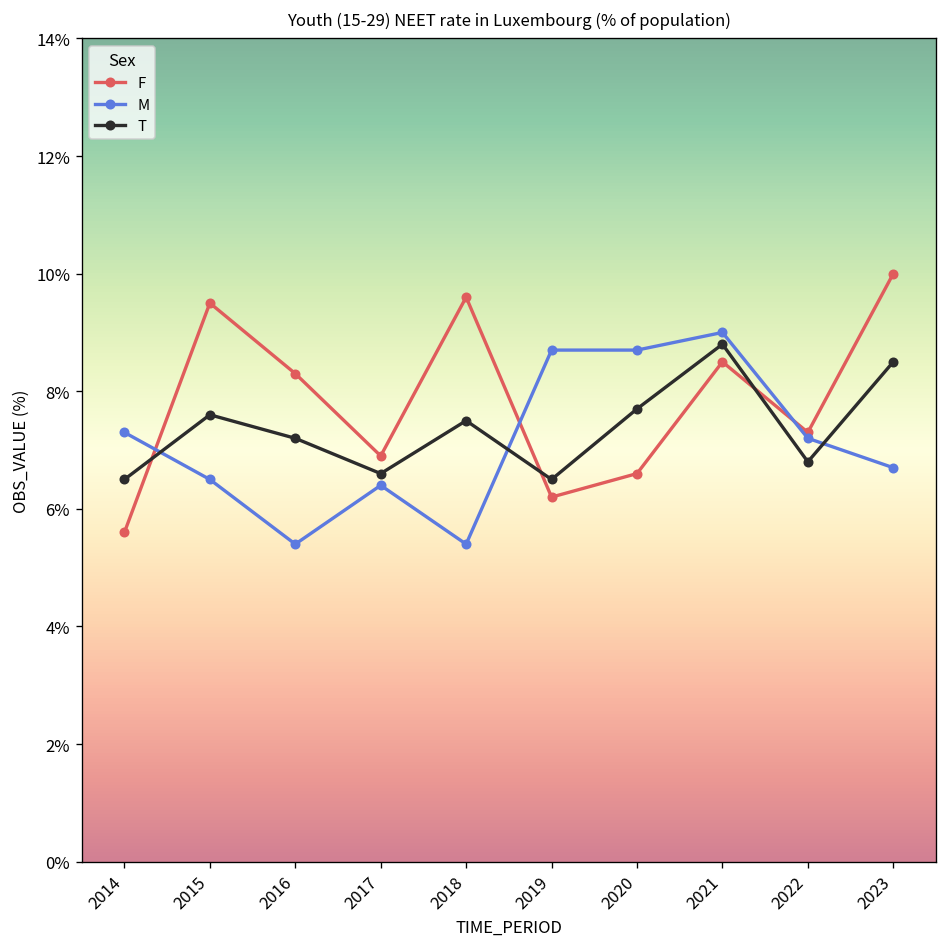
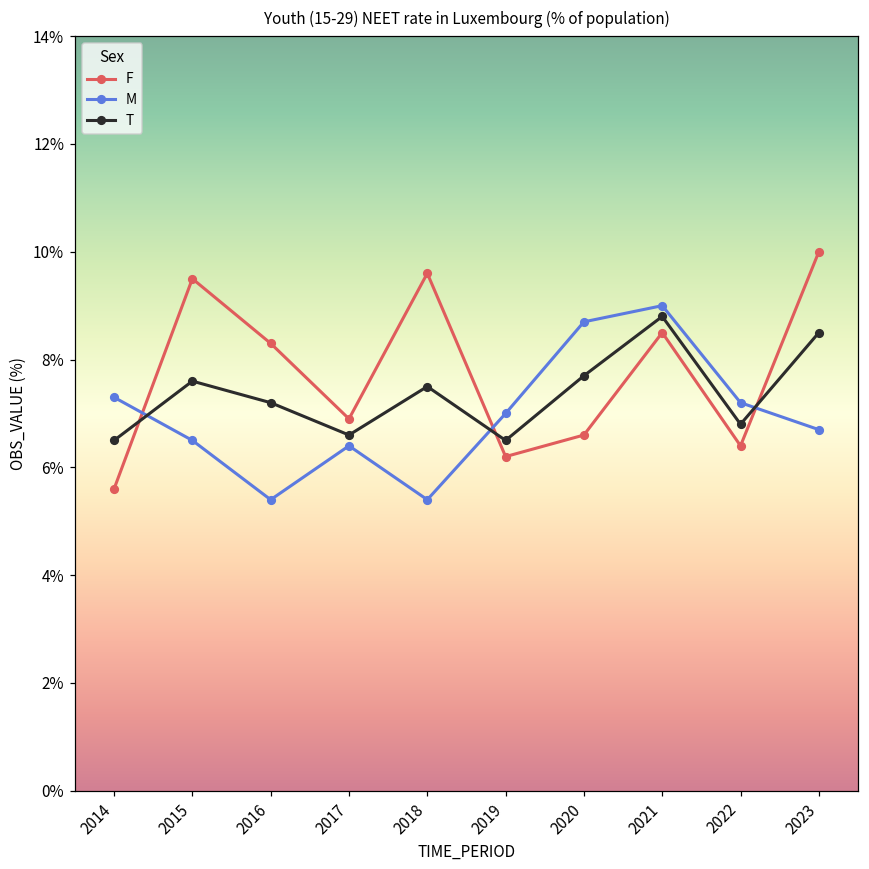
  {
    "F": {
      "2014": "5.6%",
      "2015": "9.5%",
      "2016": "8.3%",
      "2017": "6.9%",
      "2018": "9.6%",
      "2019": "6.2%",
      "2020": "6.6%",
      "2021": "8.5%",
-     "2022": "7.3%",
+     "2022": "6.4%",
      "2023": "10.0%"
    },
    "M": {
      "2014": "7.3%",
      "2015": "6.5%",
      "2016": "5.4%",
      "2017": "6.4%",
      "2018": "5.4%",
-     "2019": "8.7%",
+     "2019": "7.0%",
      "2020": "8.7%",
      "2021": "9.0%",
      "2022": "7.2%",
      "2023": "6.7%"
    },
    "T": {
      "2014": "6.5%",
      "2015": "7.6%",
      "2016": "7.2%",
      "2017": "6.6%",
      "2018": "7.5%",
      "2019": "6.5%",
      "2020": "7.7%",
      "2021": "8.8%",
      "2022": "6.8%",
      "2023": "8.5%"
    }
  }
